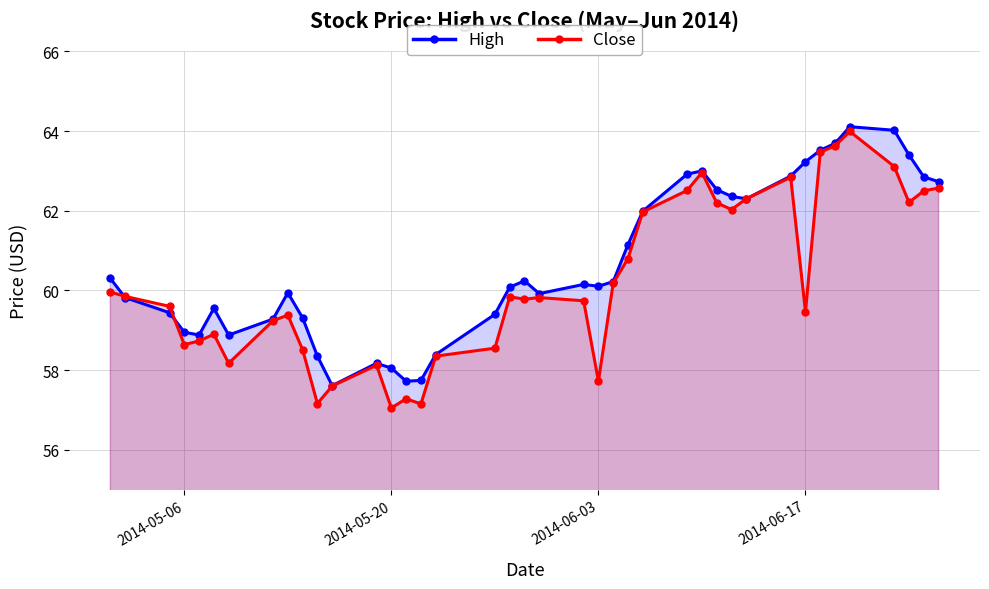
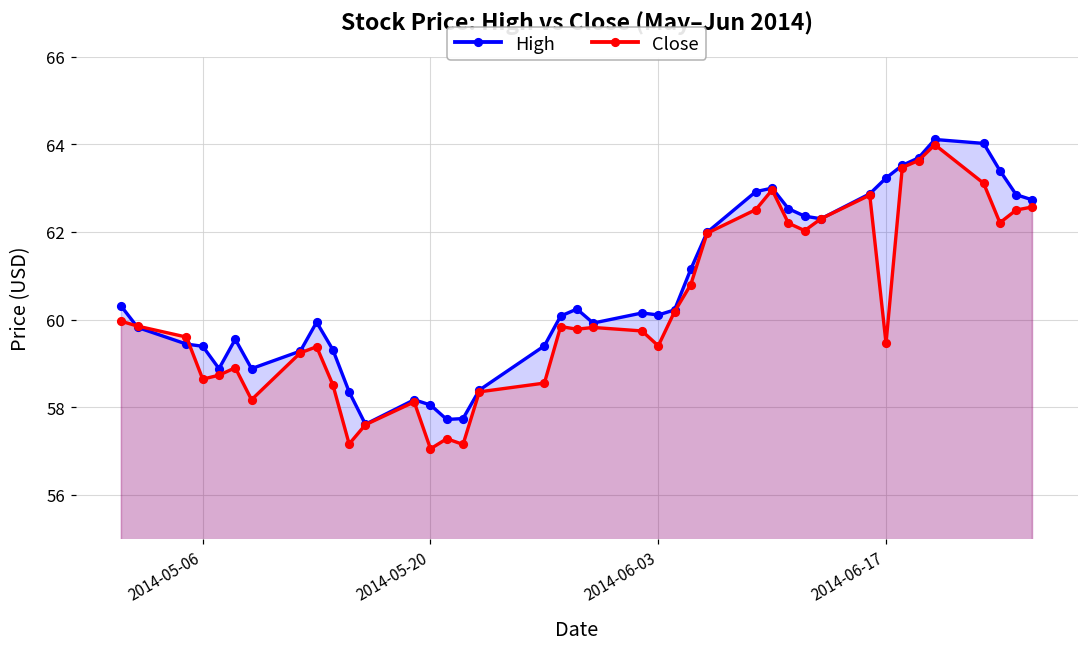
  {
    "High": {
-     "2014-05-06": 58.9,
+     "2014-05-06": 59.4,
      "2014-05-20": 58.0,
      "2014-06-03": 60.1,
      "2014-06-17": 63.2
    },
    "Close": {
      "2014-05-06": 58.6,
      "2014-05-20": 57.0,
-     "2014-06-03": 57.7,
+     "2014-06-03": 59.4,
      "2014-06-17": 59.5
    }
  }
